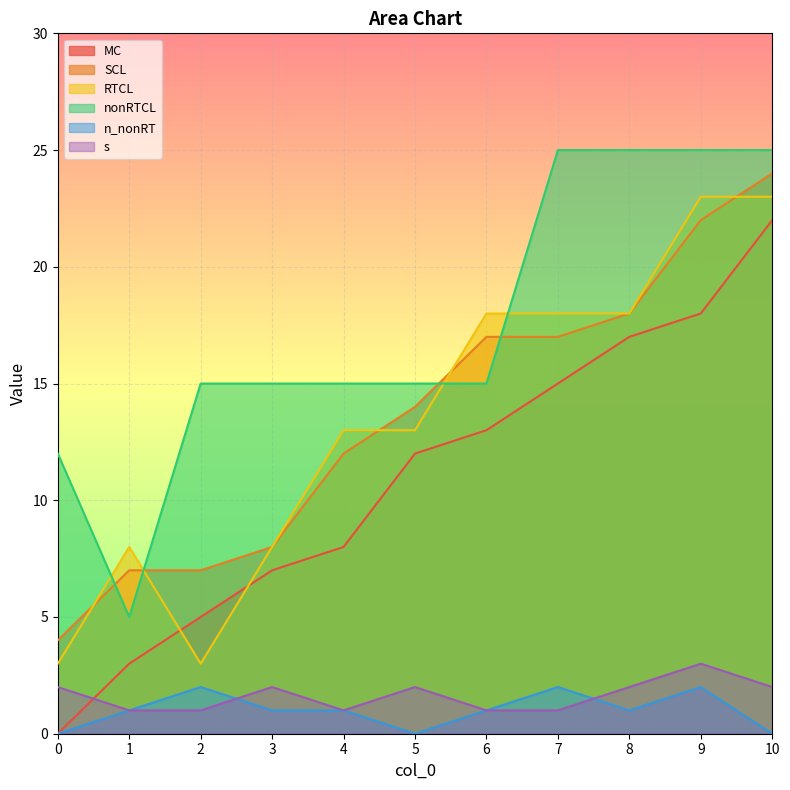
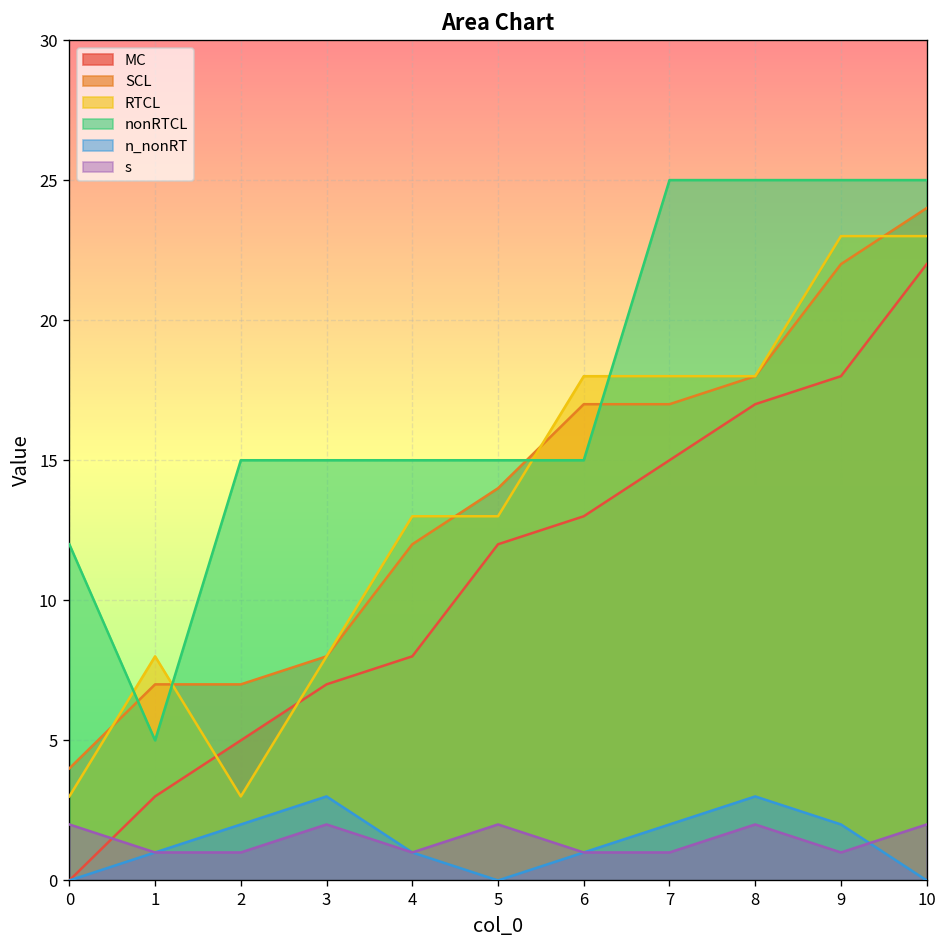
  {
    "RTCL": {
      "0": 3,
      "1": 8,
      "2": 3,
      "4": 13,
      "5": 13,
      "6": 18,
      "7": 18,
      "9": 23,
      "10": 23
    },
    "nonRTCL": {
      "0": 12,
      "1": 5,
      "2": 15,
      "3": 15,
      "4": 15,
      "5": 15,
      "6": 15,
      "7": 25,
      "8": 25,
      "9": 25,
      "10": 25
    },
    "n_nonRT": {
      "2": 2,
-     "3": 1,
+     "3": 3,
      "5": 0,
      "7": 2,
-     "8": 1,
+     "8": 3,
      "9": 2,
      "10": 0
    },
    "s": {
      "0": 2,
      "2": 1,
      "3": 2,
      "5": 2,
      "7": 1,
      "8": 2,
-     "9": 3,
+     "9": 1,
      "10": 2
    }
  }
